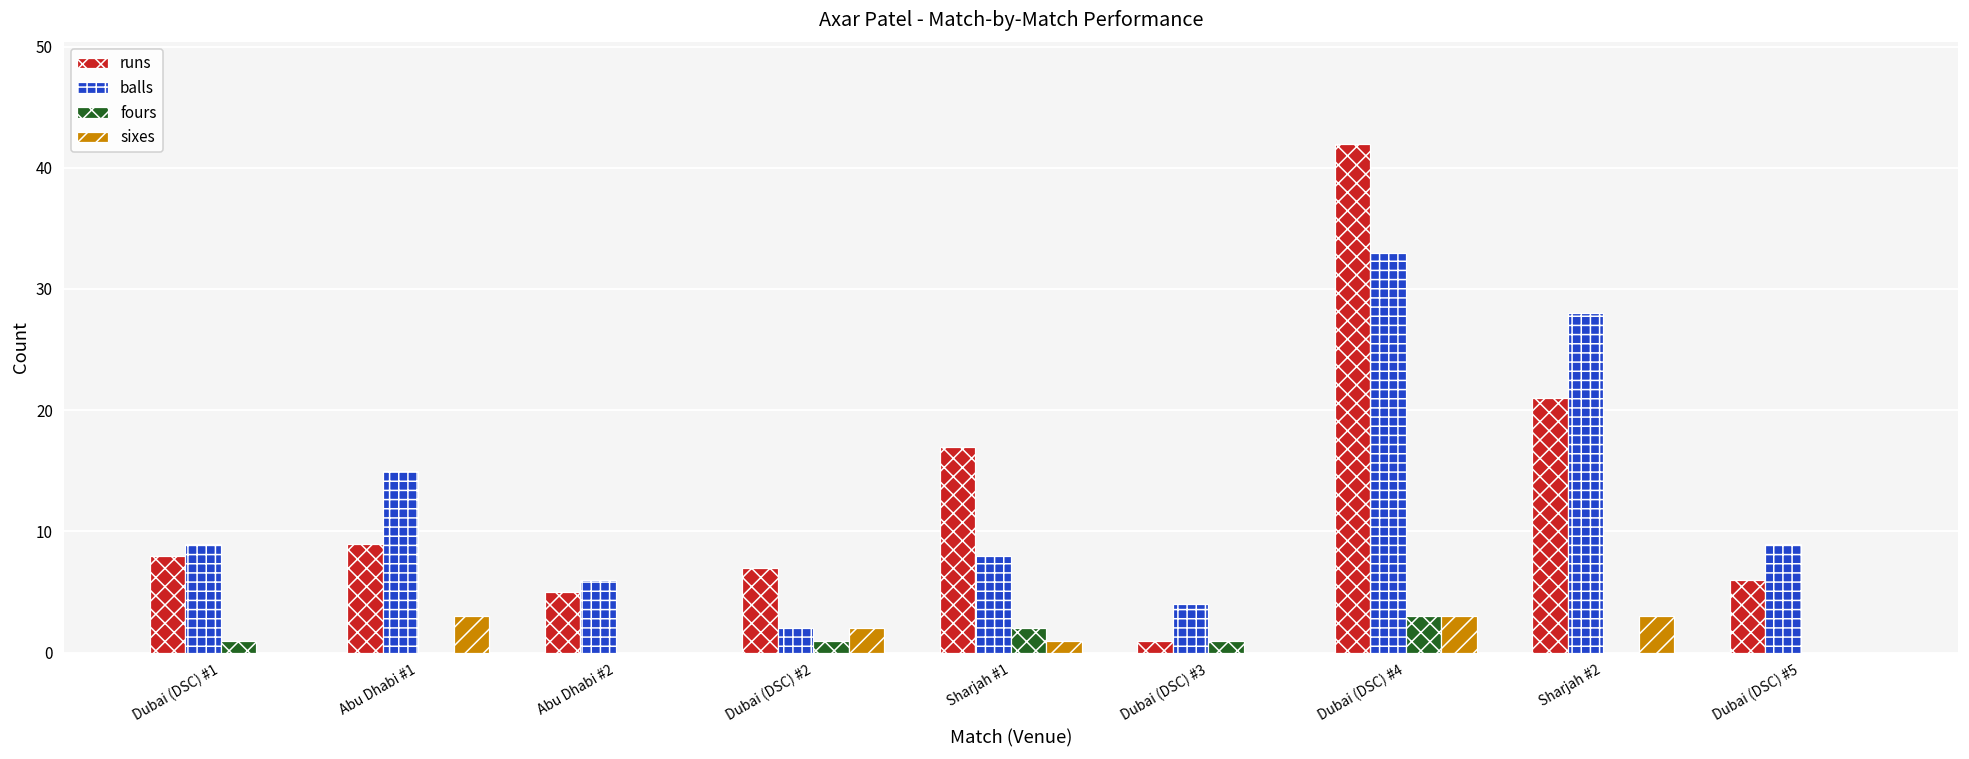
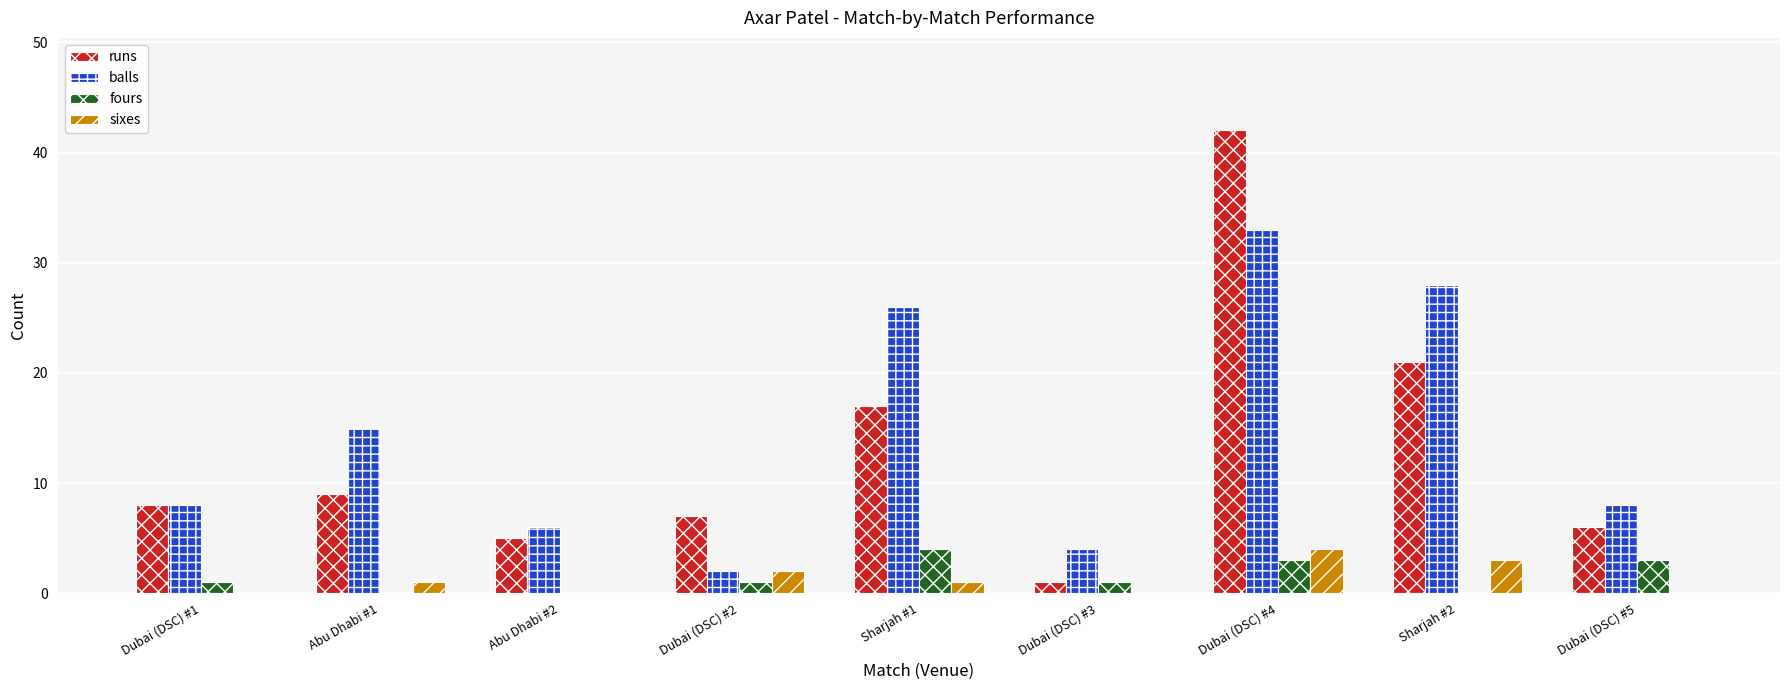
  {
    "runs": {
      "Dubai (DSC) #1": 8,
      "Abu Dhabi #1": 9,
      "Abu Dhabi #2": 5,
      "Dubai (DSC) #2": 7,
      "Sharjah #1": 17,
      "Dubai (DSC) #3": 1,
      "Dubai (DSC) #4": 42,
      "Sharjah #2": 21,
      "Dubai (DSC) #5": 6
    },
    "balls": {
-     "Dubai (DSC) #1": 9,
+     "Dubai (DSC) #1": 8,
      "Abu Dhabi #1": 15,
      "Abu Dhabi #2": 6,
      "Dubai (DSC) #2": 2,
-     "Sharjah #1": 8,
+     "Sharjah #1": 26,
      "Dubai (DSC) #3": 4,
      "Dubai (DSC) #4": 33,
      "Sharjah #2": 28,
-     "Dubai (DSC) #5": 9
+     "Dubai (DSC) #5": 8
    },
    "fours": {
      "Dubai (DSC) #1": 1,
      "Abu Dhabi #1": 0,
      "Abu Dhabi #2": 0,
      "Dubai (DSC) #2": 1,
-     "Sharjah #1": 2,
+     "Sharjah #1": 4,
      "Dubai (DSC) #3": 1,
      "Dubai (DSC) #4": 3,
      "Sharjah #2": 0,
-     "Dubai (DSC) #5": 0
+     "Dubai (DSC) #5": 3
    },
    "sixes": {
      "Dubai (DSC) #1": 0,
-     "Abu Dhabi #1": 3,
+     "Abu Dhabi #1": 1,
      "Abu Dhabi #2": 0,
      "Dubai (DSC) #2": 2,
      "Sharjah #1": 1,
      "Dubai (DSC) #3": 0,
-     "Dubai (DSC) #4": 3,
+     "Dubai (DSC) #4": 4,
      "Sharjah #2": 3,
      "Dubai (DSC) #5": 0
    }
  }
